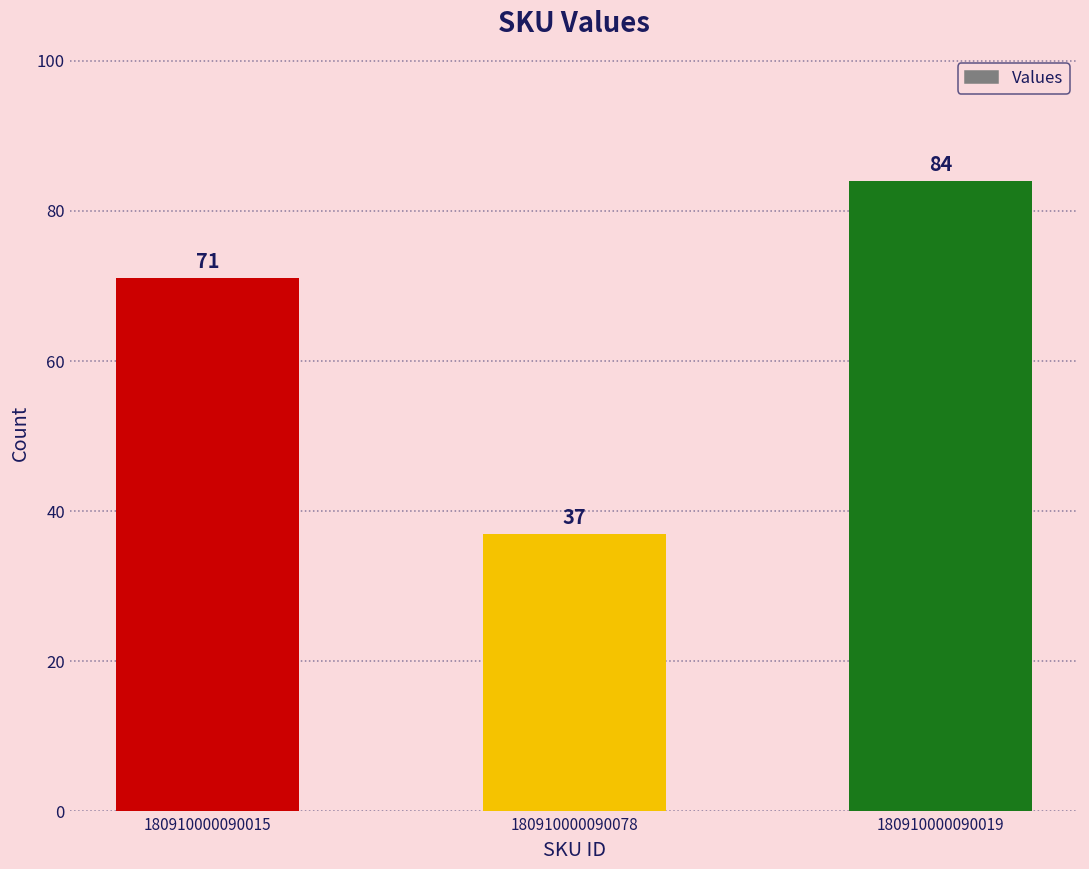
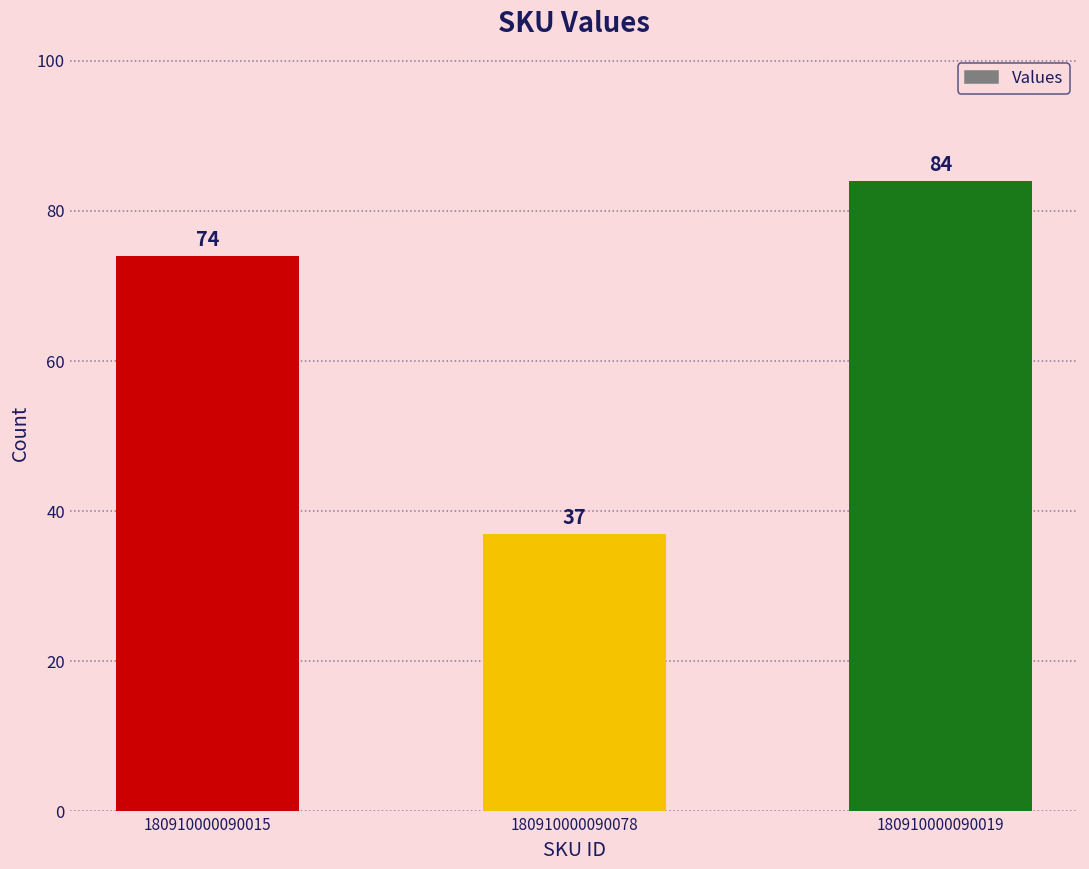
  {
-   "180910000090015": 71,
+   "180910000090015": 74,
    "180910000090078": 37,
    "180910000090019": 84
  }
